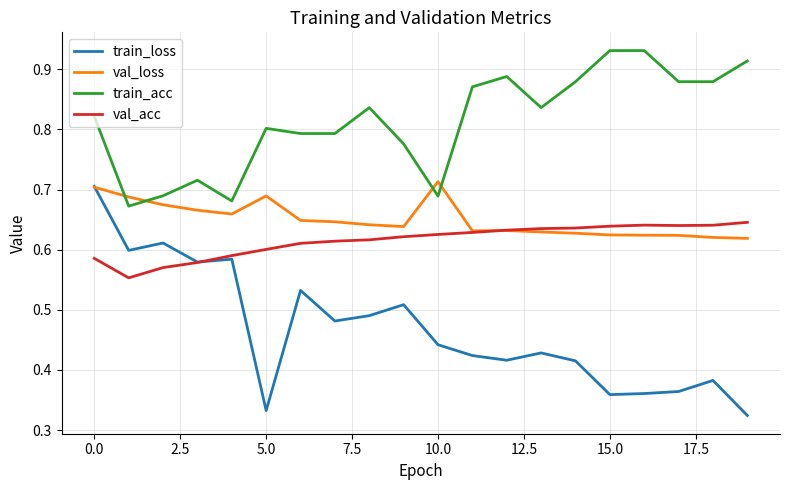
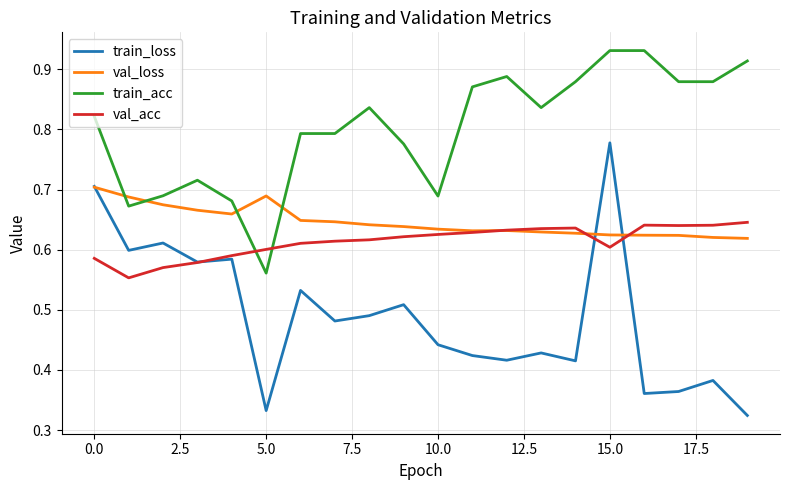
  {
    "train_loss": {
      "5.0": 0.33,
      "10.0": 0.44,
-     "15.0": 0.36
+     "15.0": 0.78
    },
    "val_loss": {
      "5.0": 0.69,
-     "10.0": 0.71,
+     "10.0": 0.63,
      "15.0": 0.62
    },
    "train_acc": {
-     "5.0": 0.80,
+     "5.0": 0.56,
      "10.0": 0.69,
      "15.0": 0.93
    },
    "val_acc": {
      "0.0": 0.59,
      "5.0": 0.60,
      "10.0": 0.63,
-     "15.0": 0.64
+     "15.0": 0.60
    }
  }
